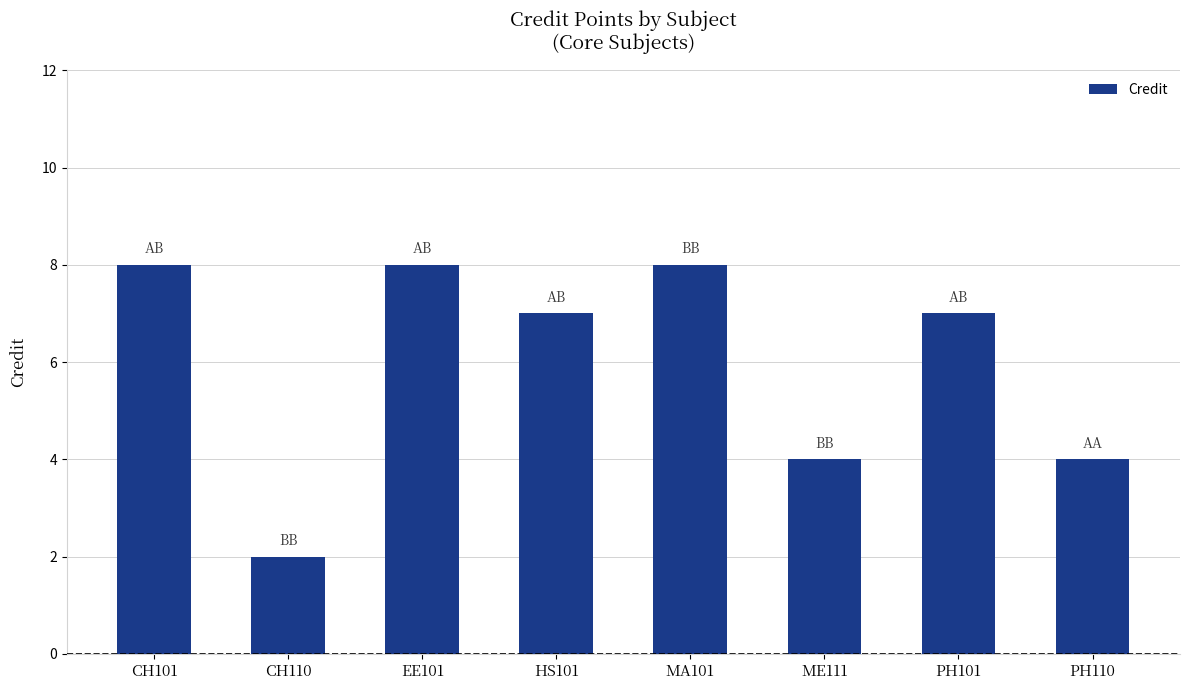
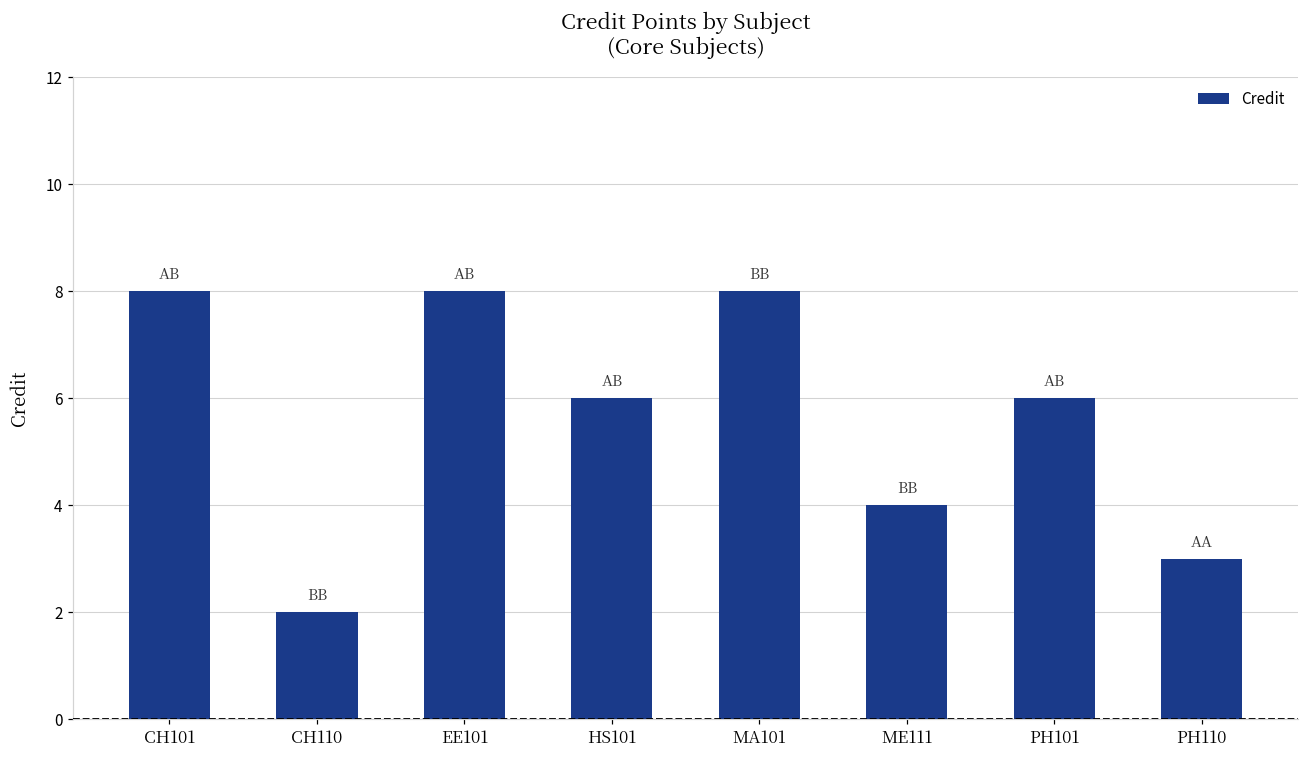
  {
    "CH101": 8,
    "CH110": 2,
    "EE101": 8,
-   "HS101": 7,
+   "HS101": 6,
    "MA101": 8,
    "ME111": 4,
-   "PH101": 7,
-   "PH110": 4
+   "PH101": 6,
+   "PH110": 3
  }
